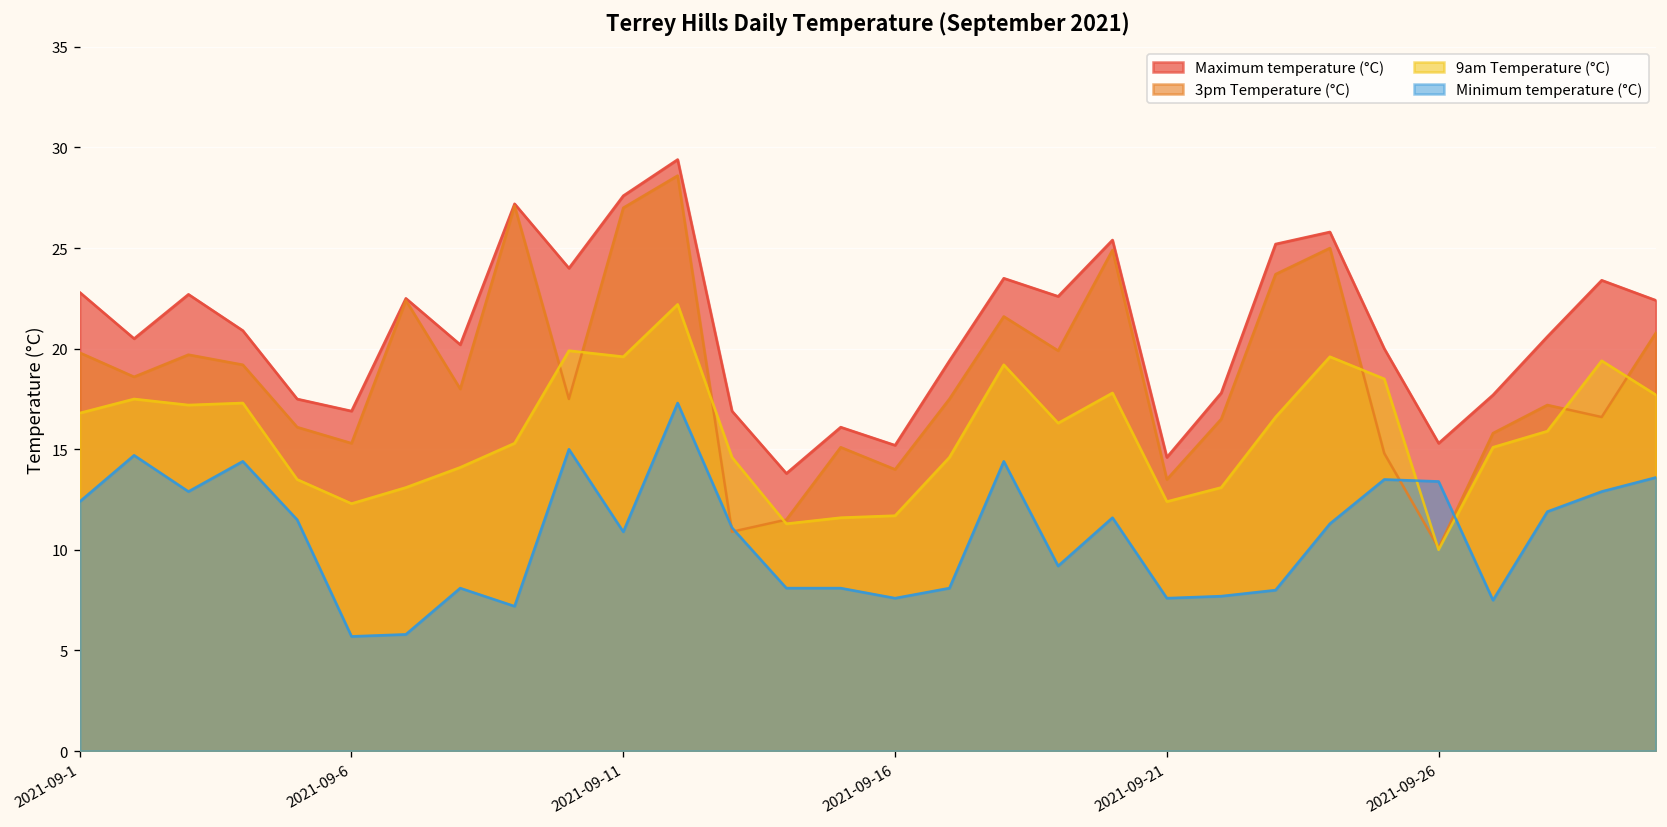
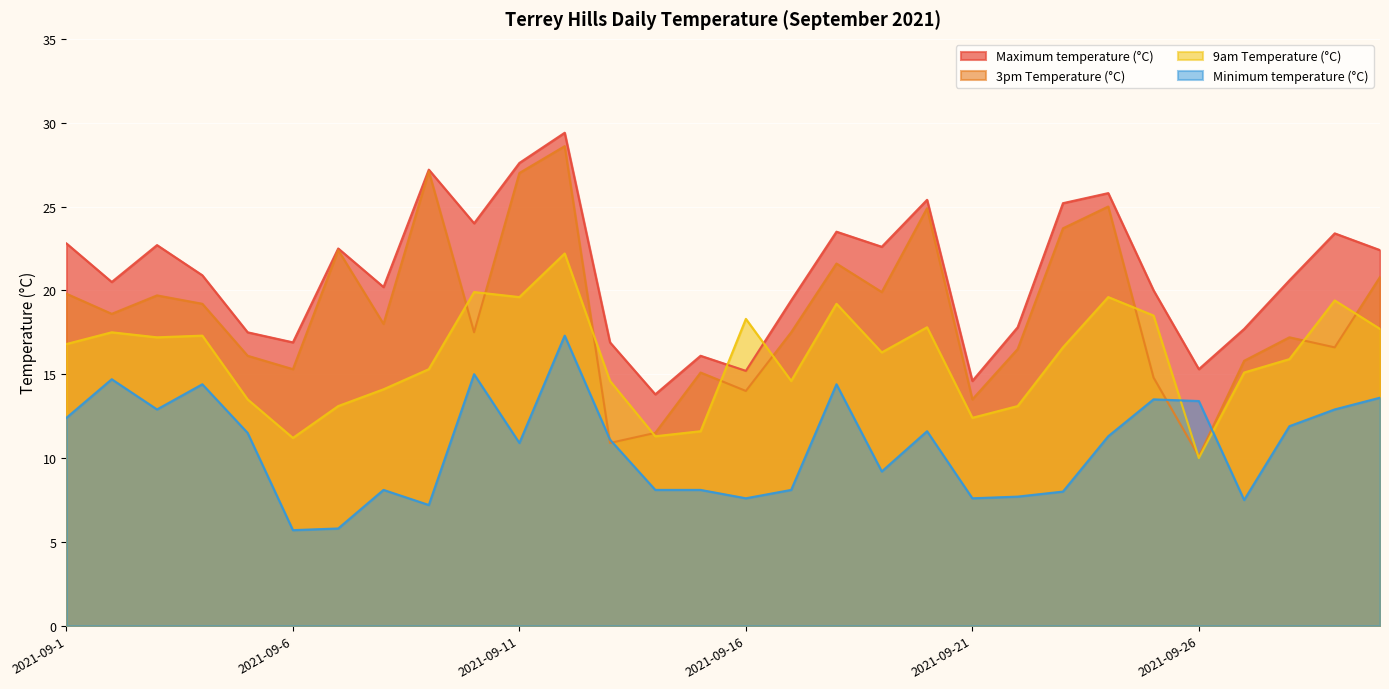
  {
    "9am Temperature (°C)": {
      "2021-09-1": 16.8,
-     "2021-09-6": 12.3,
+     "2021-09-6": 11.2,
      "2021-09-11": 19.6,
-     "2021-09-16": 11.7,
+     "2021-09-16": 18.3,
      "2021-09-21": 12.4
    },
    "Minimum temperature (°C)": {
      "2021-09-1": 12.4,
      "2021-09-6": 5.7,
      "2021-09-11": 10.9,
      "2021-09-16": 7.6,
      "2021-09-21": 7.6,
      "2021-09-26": 13.4
    }
  }
